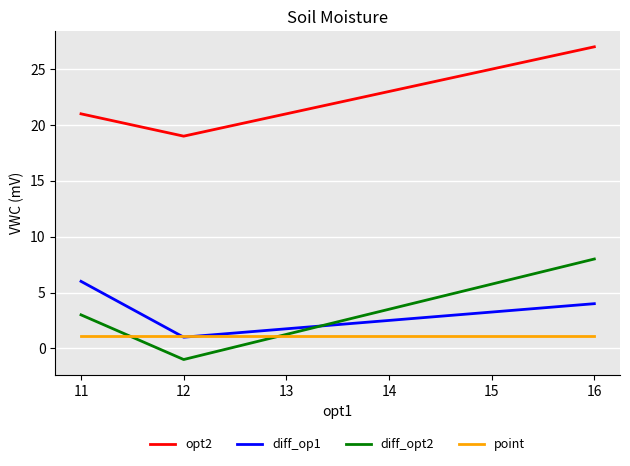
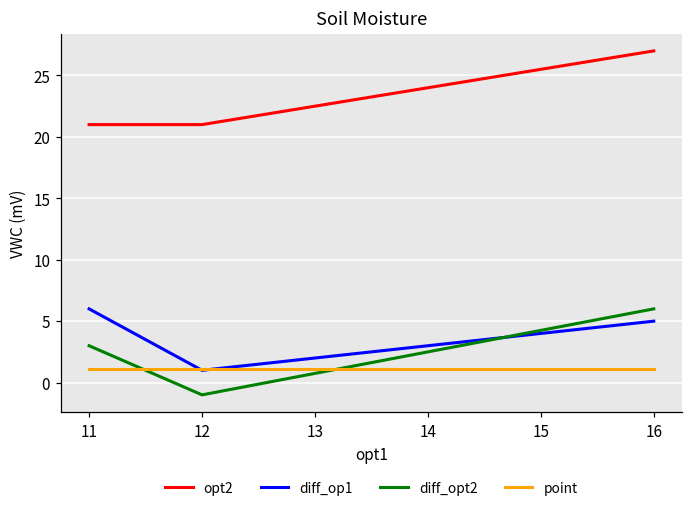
  {
    "opt2": {
      "11": 21,
-     "12": 19,
+     "12": 21,
      "16": 27
    },
    "diff_op1": {
      "11": 6,
-     "16": 4
+     "16": 5
    },
    "diff_opt2": {
      "11": 3,
      "12": -1,
-     "16": 8
+     "16": 6
    },
    "point": {
      "11": 1,
      "16": 1
    }
  }
